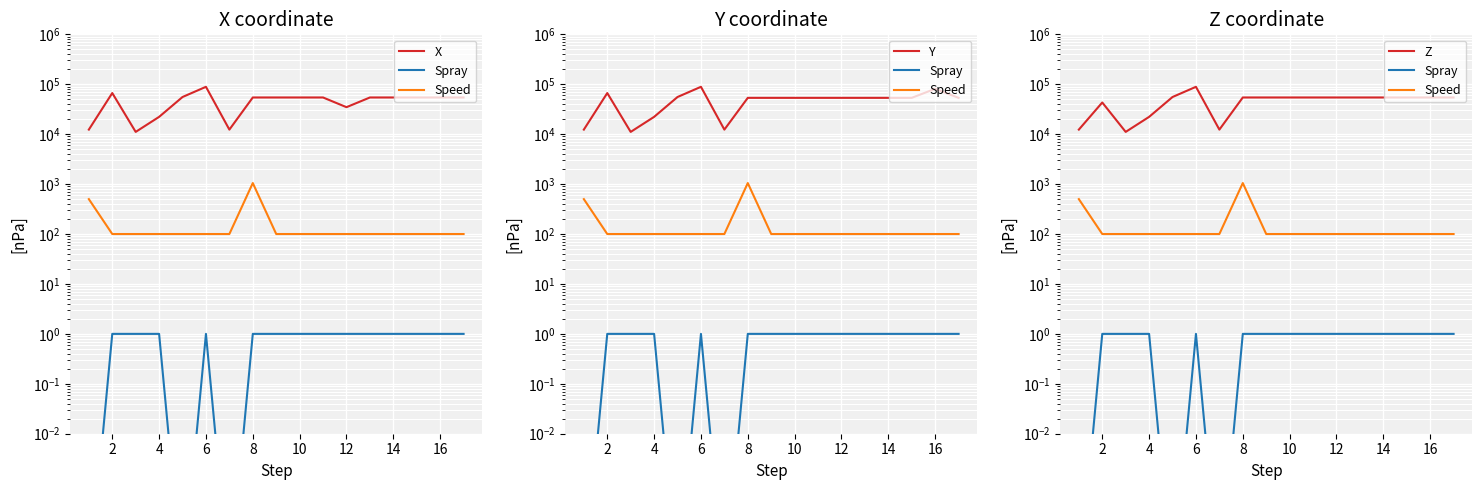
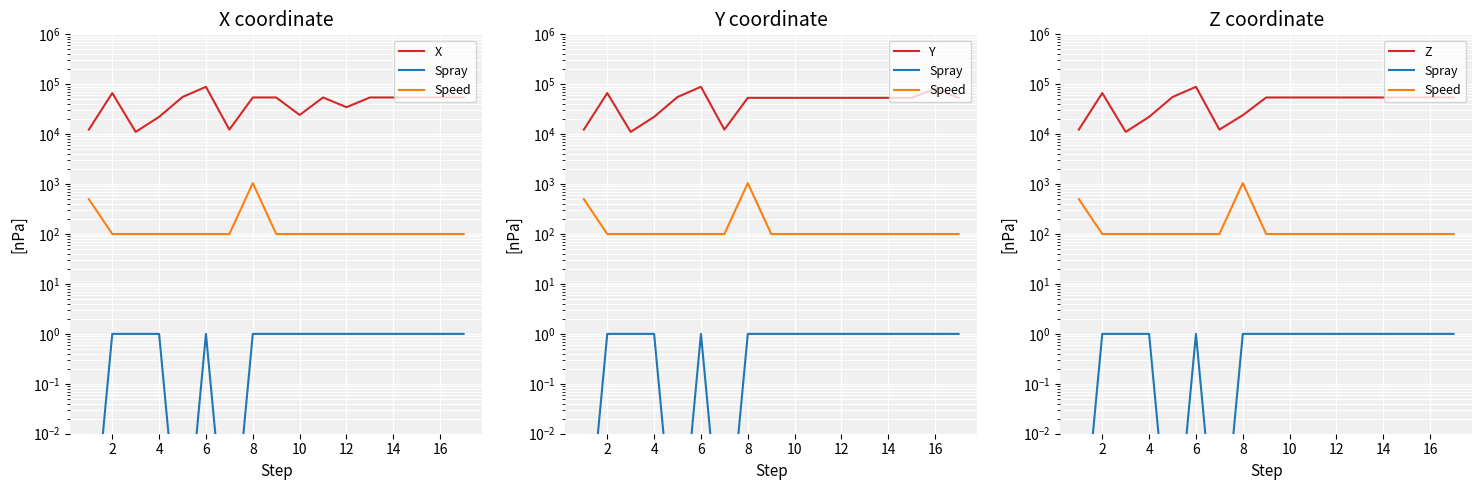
  {
    "X coordinate": {
      "X": {
        "2": 70000,
        "4": 20000,
        "6": 90000,
        "8": 50000,
-       "10": 50000,
+       "10": 20000,
        "12": 30000,
        "14": 50000
      },
      "Spray": {
        "2": 1,
        "4": 1,
        "6": 1,
        "8": 1,
        "10": 1,
        "12": 1,
        "14": 1,
        "16": 1
      },
      "Speed": {
        "2": 100,
        "4": 100,
        "6": 100,
        "8": 1100,
        "10": 100,
        "12": 100,
        "14": 100,
        "16": 100
      }
    },
    "Y coordinate": {
      "Y": {
        "2": 70000,
        "4": 20000,
        "6": 90000,
        "8": 50000,
        "10": 50000,
        "12": 50000,
        "14": 50000
      },
      "Spray": {
        "2": 1.0,
        "4": 1.0,
        "6": 1.0,
        "8": 1.0,
        "10": 1.0,
        "12": 1.0,
        "14": 1.0,
        "16": 1.0
      },
      "Speed": {
        "2": 100,
        "4": 100,
        "6": 100,
        "8": 1100,
        "10": 100,
        "12": 100,
        "14": 100,
        "16": 100
      }
    },
    "Z coordinate": {
      "Z": {
-       "2": 40000,
+       "2": 70000,
        "4": 20000,
        "6": 90000,
-       "8": 50000,
+       "8": 20000,
        "10": 50000,
        "12": 50000,
        "14": 50000
      },
      "Spray": {
        "2": 1,
        "4": 1,
        "6": 1,
        "8": 1,
        "10": 1,
        "12": 1,
        "14": 1,
        "16": 1
      },
      "Speed": {
        "2": 100,
        "4": 100,
        "6": 100,
        "8": 1100,
        "10": 100,
        "12": 100,
        "14": 100,
        "16": 100
      }
    }
  }
